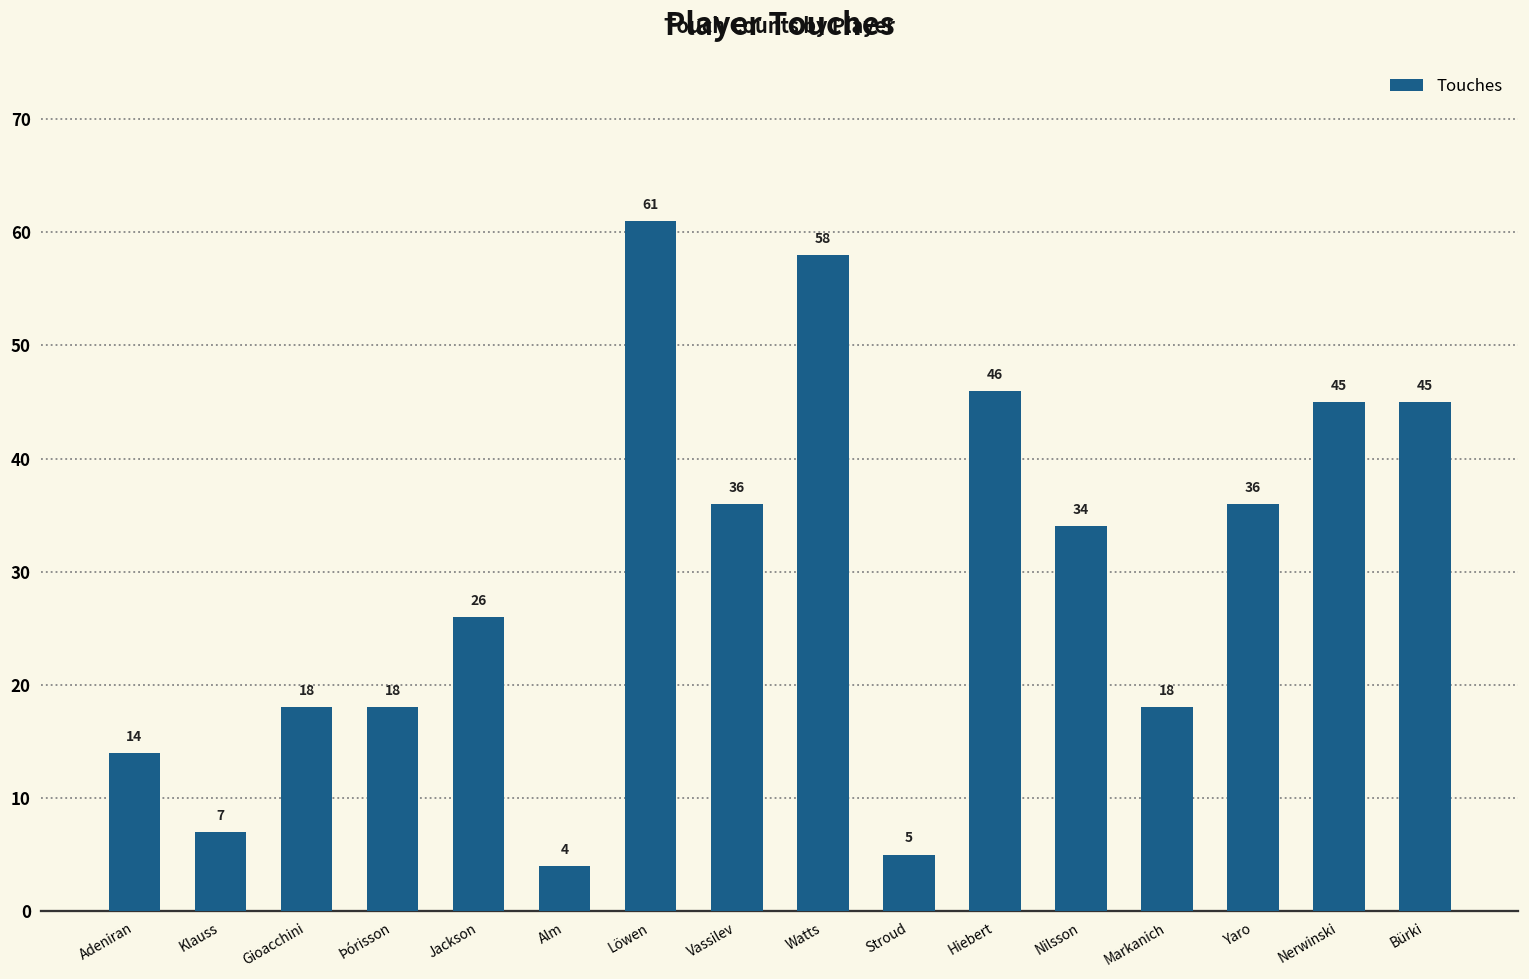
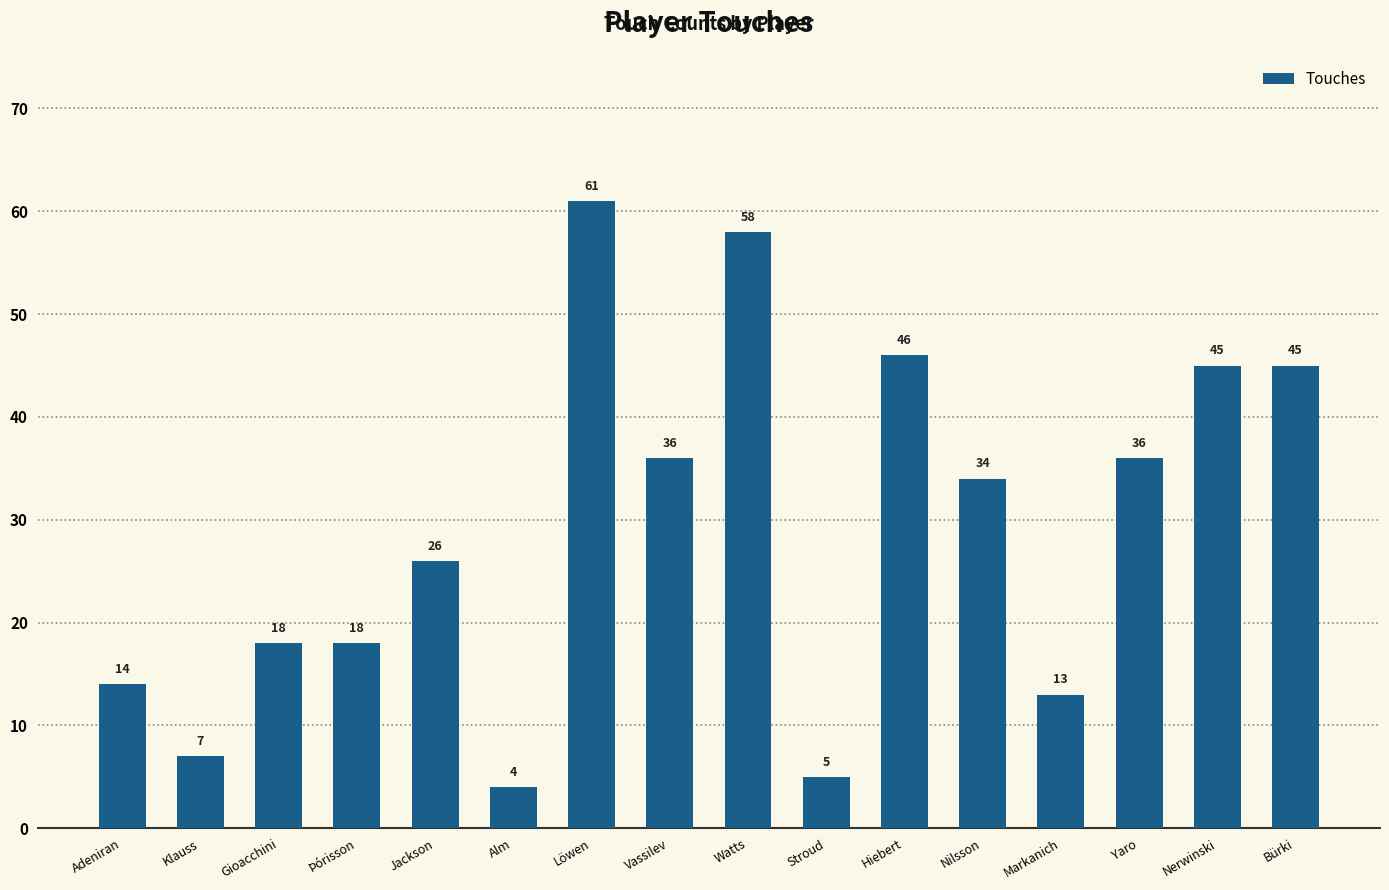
  {
    "Adeniran": 14,
    "Klauss": 7,
    "Gioacchini": 18,
    "Þórisson": 18,
    "Jackson": 26,
    "Alm": 4,
    "Löwen": 61,
    "Vassilev": 36,
    "Watts": 58,
    "Stroud": 5,
    "Hiebert": 46,
    "Nilsson": 34,
-   "Markanich": 18,
+   "Markanich": 13,
    "Yaro": 36,
    "Nerwinski": 45,
    "Bürki": 45
  }
